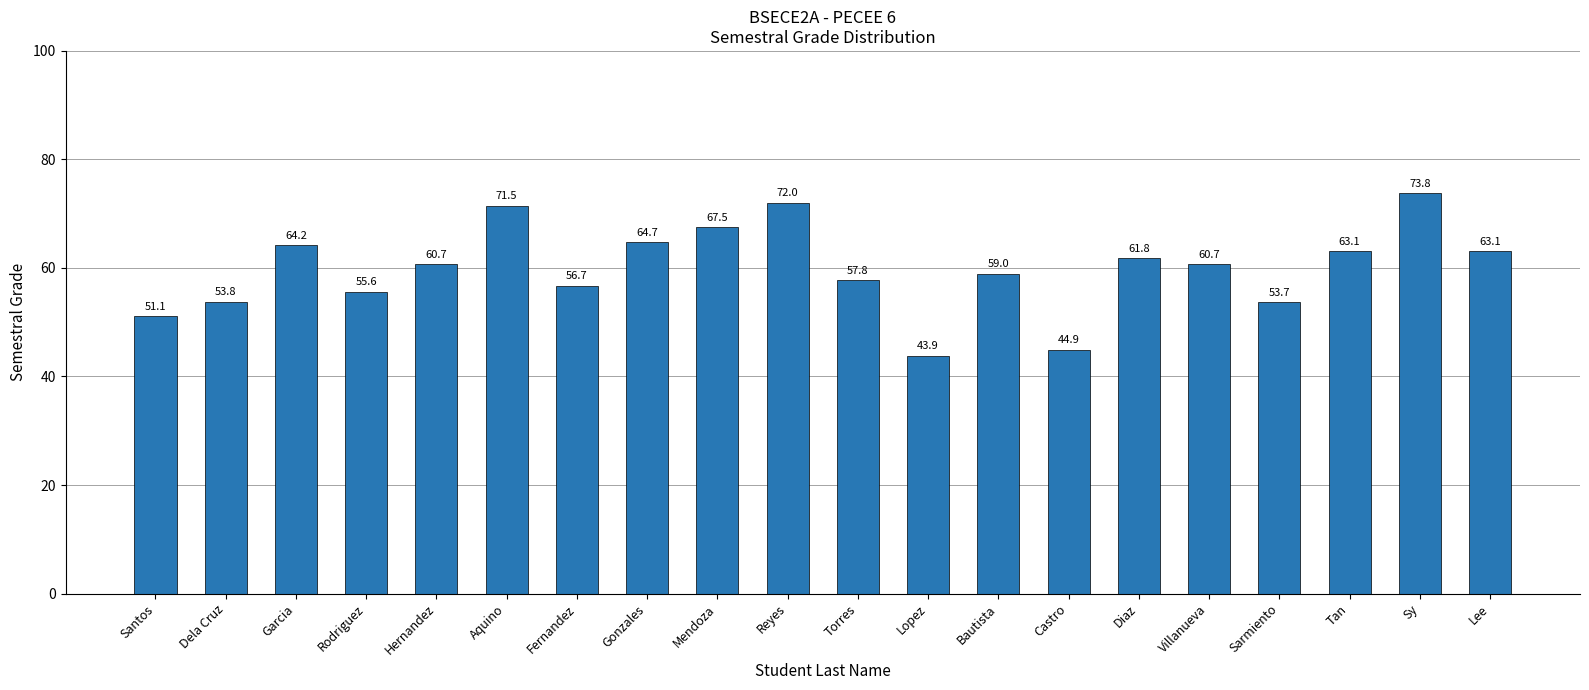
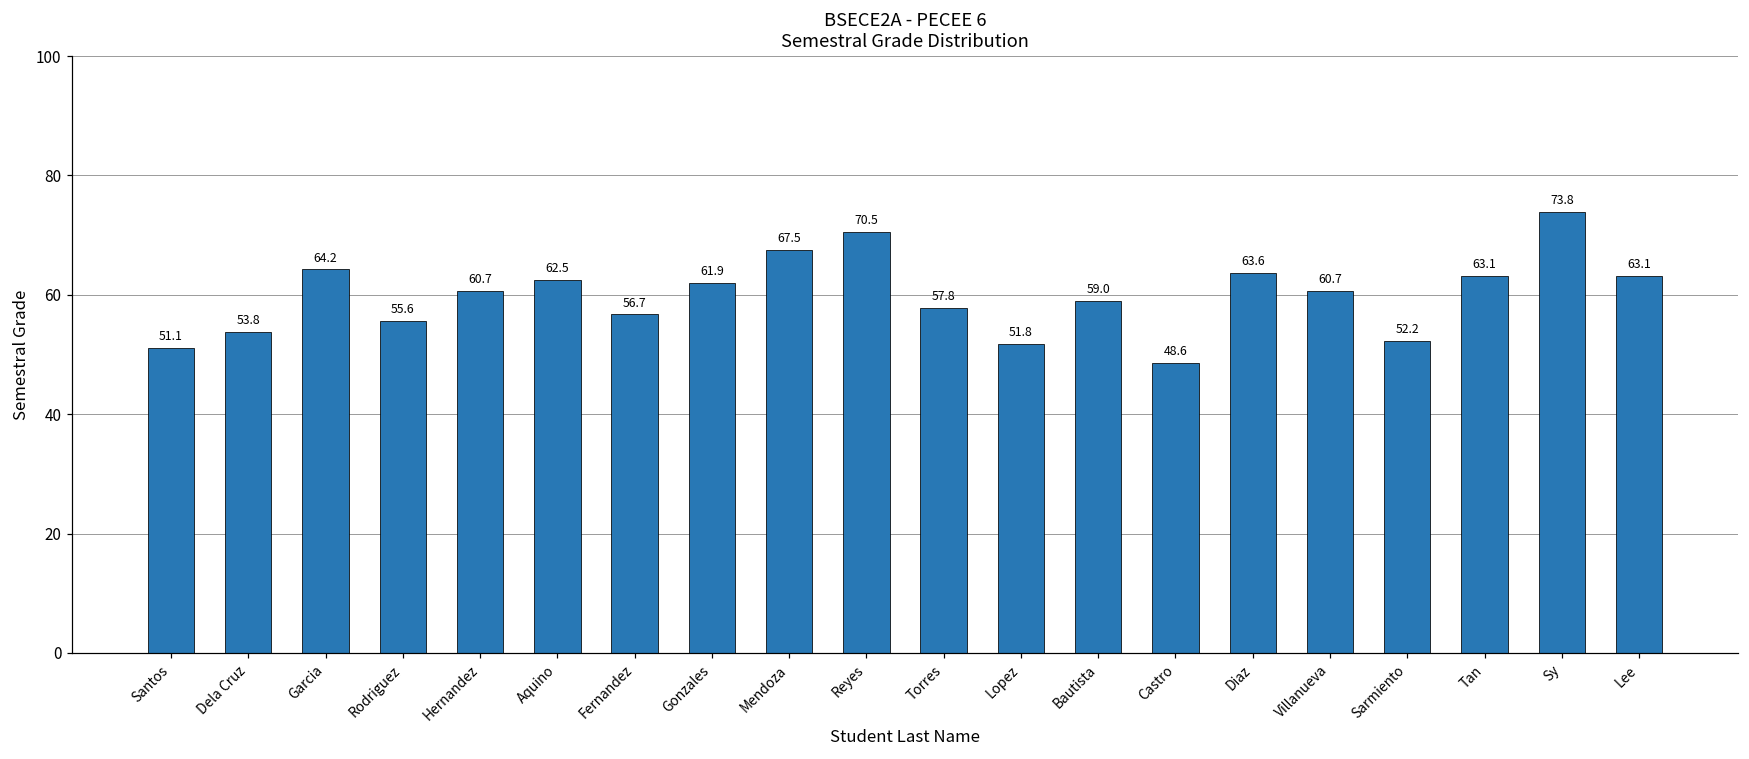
  {
    "Santos": 51.1,
    "Dela Cruz": 53.8,
    "Garcia": 64.2,
    "Rodriguez": 55.6,
    "Hernandez": 60.7,
-   "Aquino": 71.5,
+   "Aquino": 62.5,
    "Fernandez": 56.7,
-   "Gonzales": 64.7,
+   "Gonzales": 61.9,
    "Mendoza": 67.5,
-   "Reyes": 72.0,
+   "Reyes": 70.5,
    "Torres": 57.8,
-   "Lopez": 43.9,
+   "Lopez": 51.8,
    "Bautista": 59.0,
-   "Castro": 44.9,
-   "Diaz": 61.8,
+   "Castro": 48.6,
+   "Diaz": 63.6,
    "Villanueva": 60.7,
-   "Sarmiento": 53.7,
+   "Sarmiento": 52.2,
    "Tan": 63.1,
    "Sy": 73.8,
    "Lee": 63.1
  }
